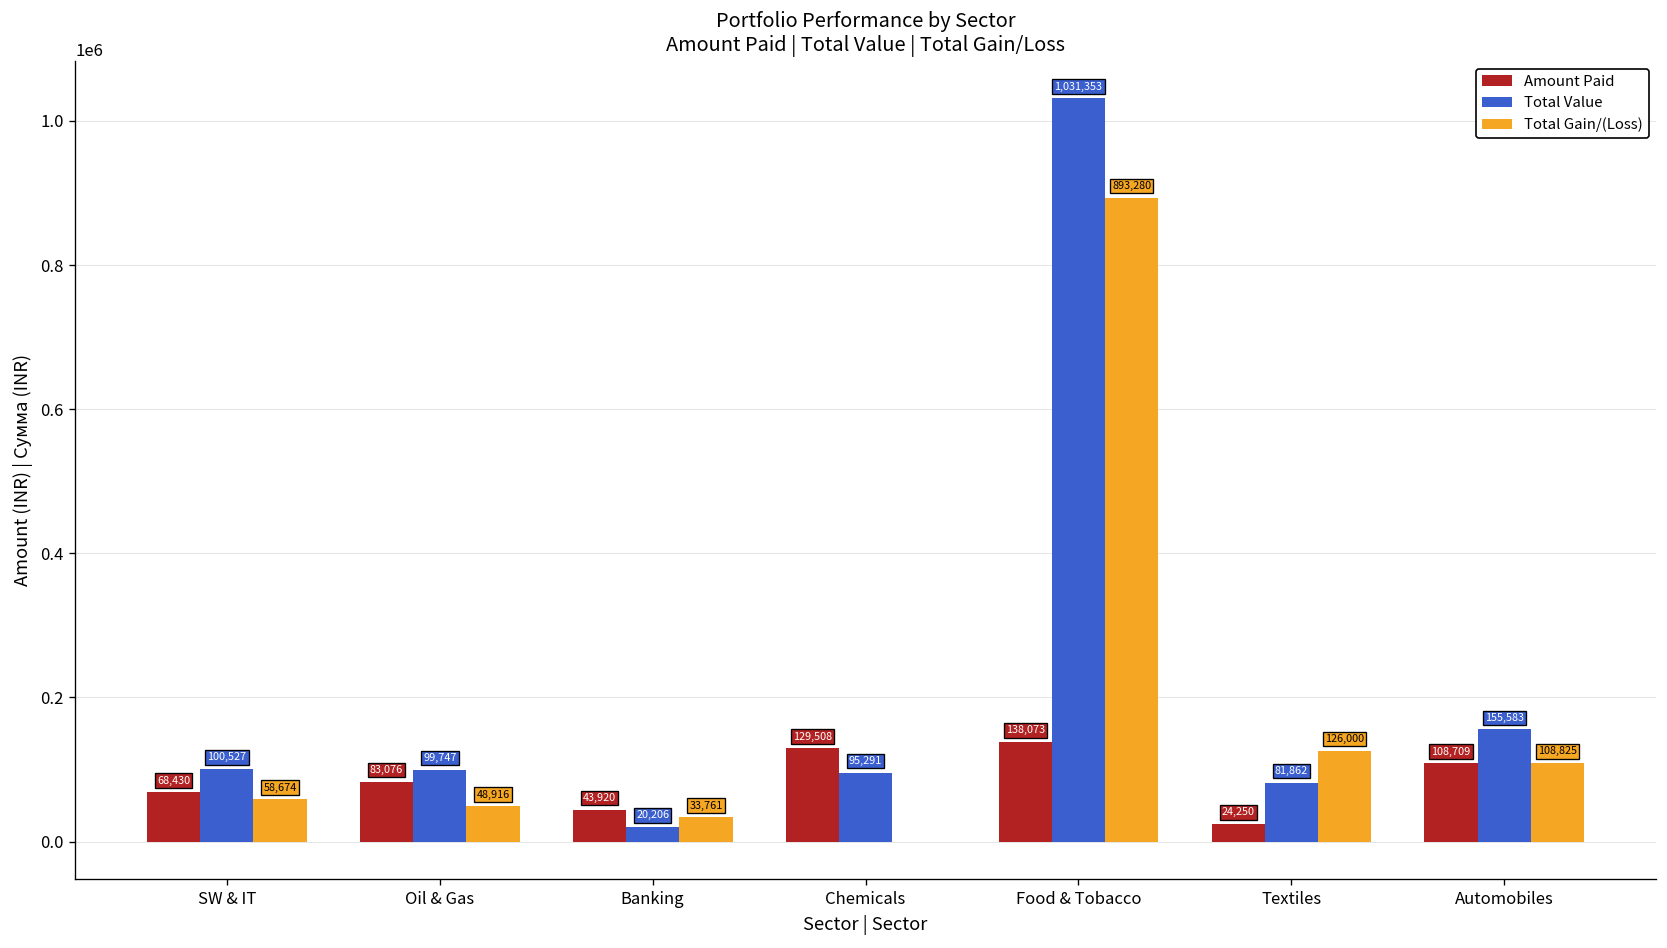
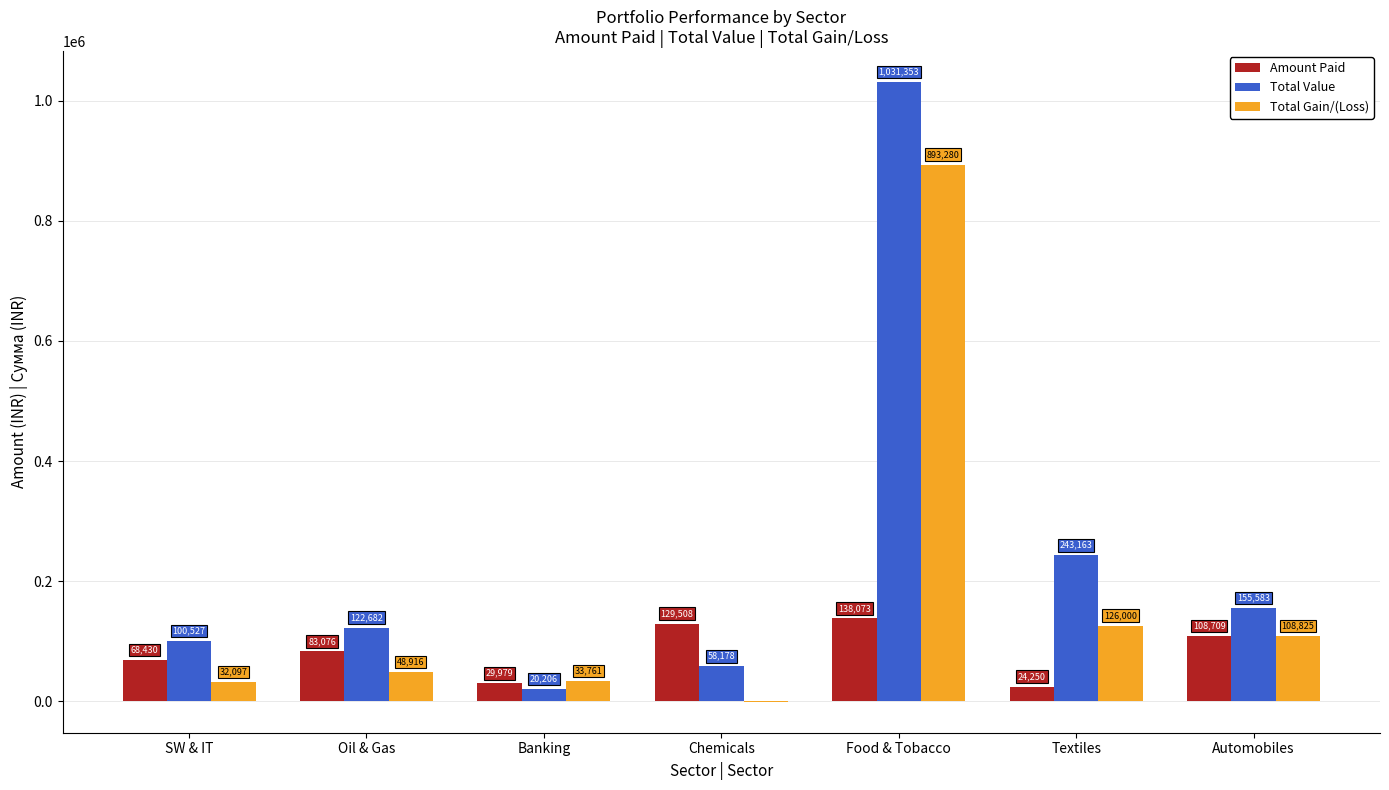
  {
    "Amount Paid": {
-     "Banking": "43,920"
+     "Banking": "29,979"
    },
    "Total Value": {
-     "Oil & Gas": "99,747",
-     "Chemicals": "95,291",
-     "Textiles": "81,862"
+     "Oil & Gas": "122,682",
+     "Chemicals": "58,178",
+     "Textiles": "243,163"
    },
    "Total Gain/(Loss)": {
-     "SW & IT": "58,674"
+     "SW & IT": "32,097"
    }
  }
